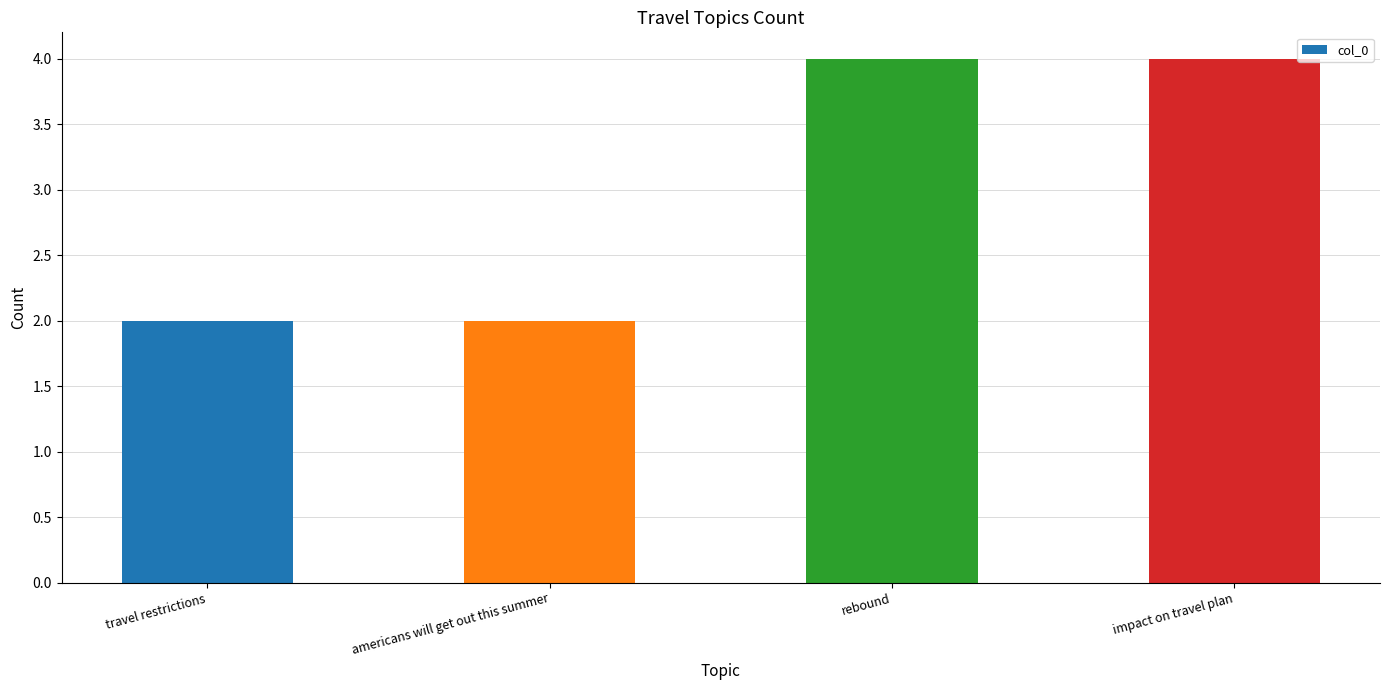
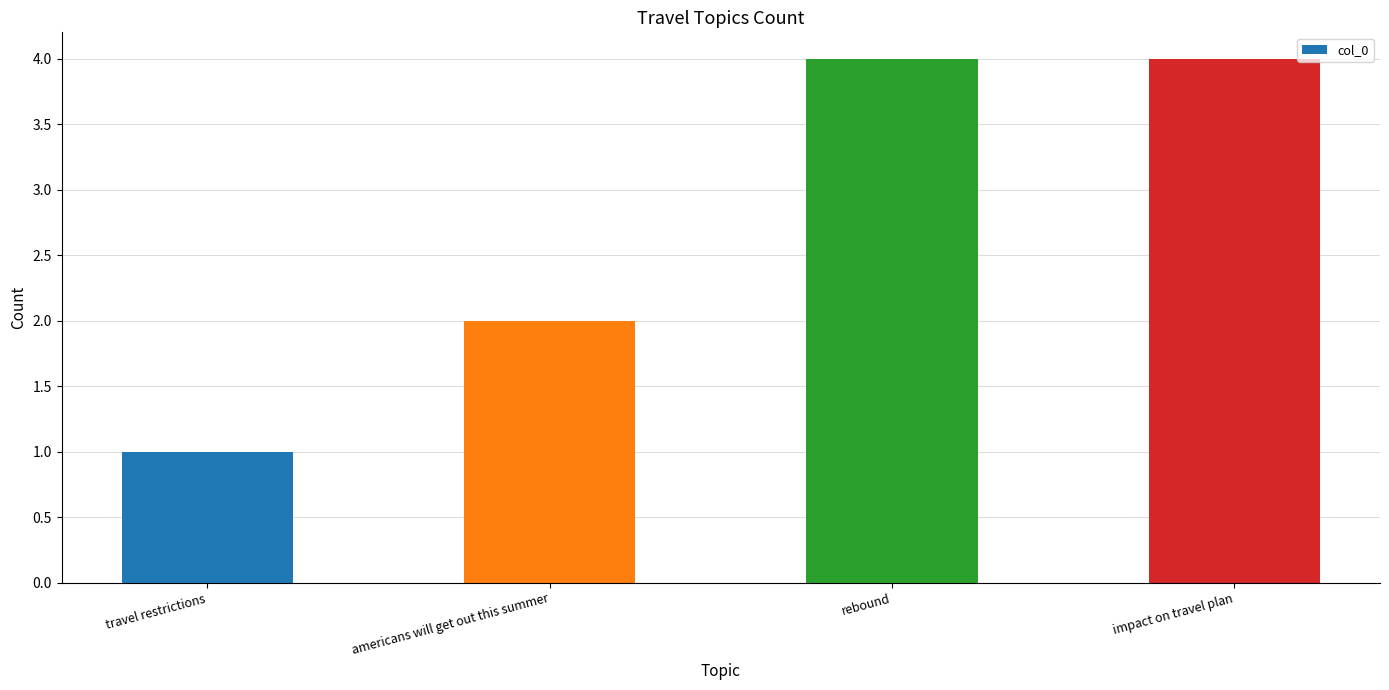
  {
-   "travel restrictions": 2,
+   "travel restrictions": 1,
    "americans will get out this summer": 2,
    "rebound": 4,
    "impact on travel plan": 4
  }
